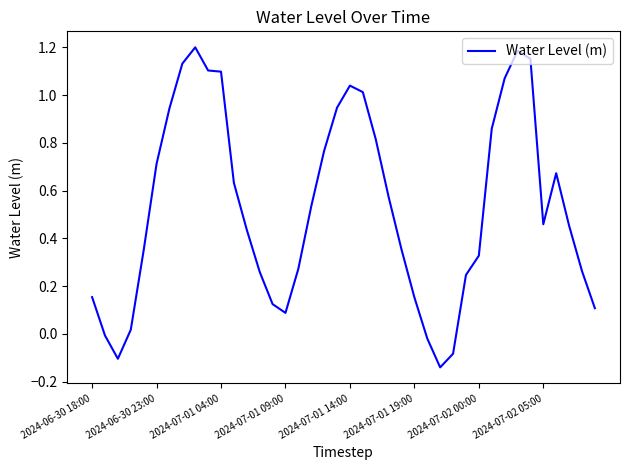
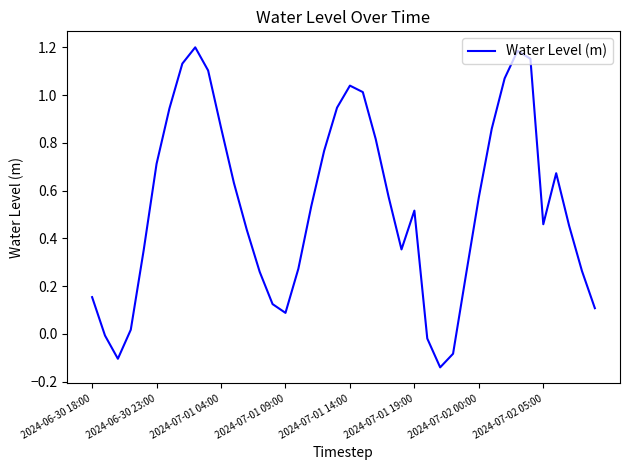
  {
    "2024-06-30 18:00": 0.15,
    "2024-06-30 23:00": 0.71,
-   "2024-07-01 04:00": 1.10,
+   "2024-07-01 04:00": 0.86,
    "2024-07-01 09:00": 0.09,
    "2024-07-01 14:00": 1.04,
-   "2024-07-01 19:00": 0.15,
-   "2024-07-02 00:00": 0.33,
+   "2024-07-01 19:00": 0.52,
+   "2024-07-02 00:00": 0.57,
    "2024-07-02 05:00": 0.46
  }
